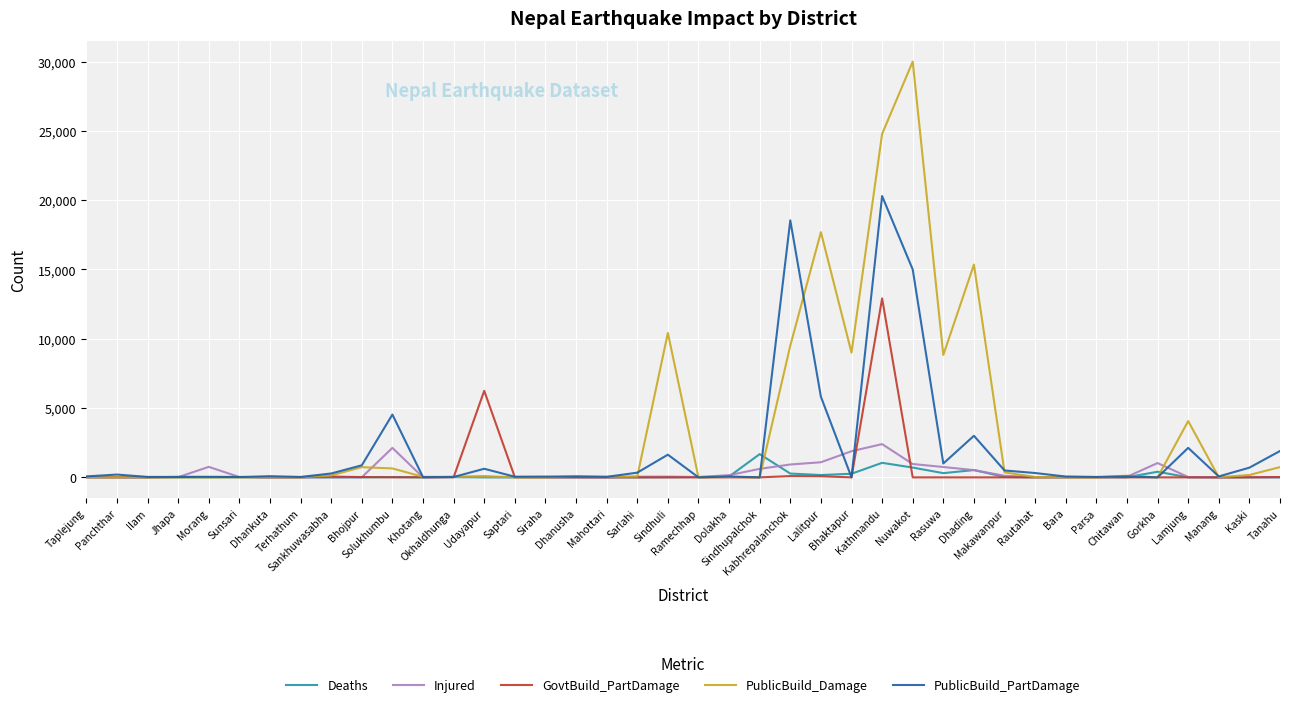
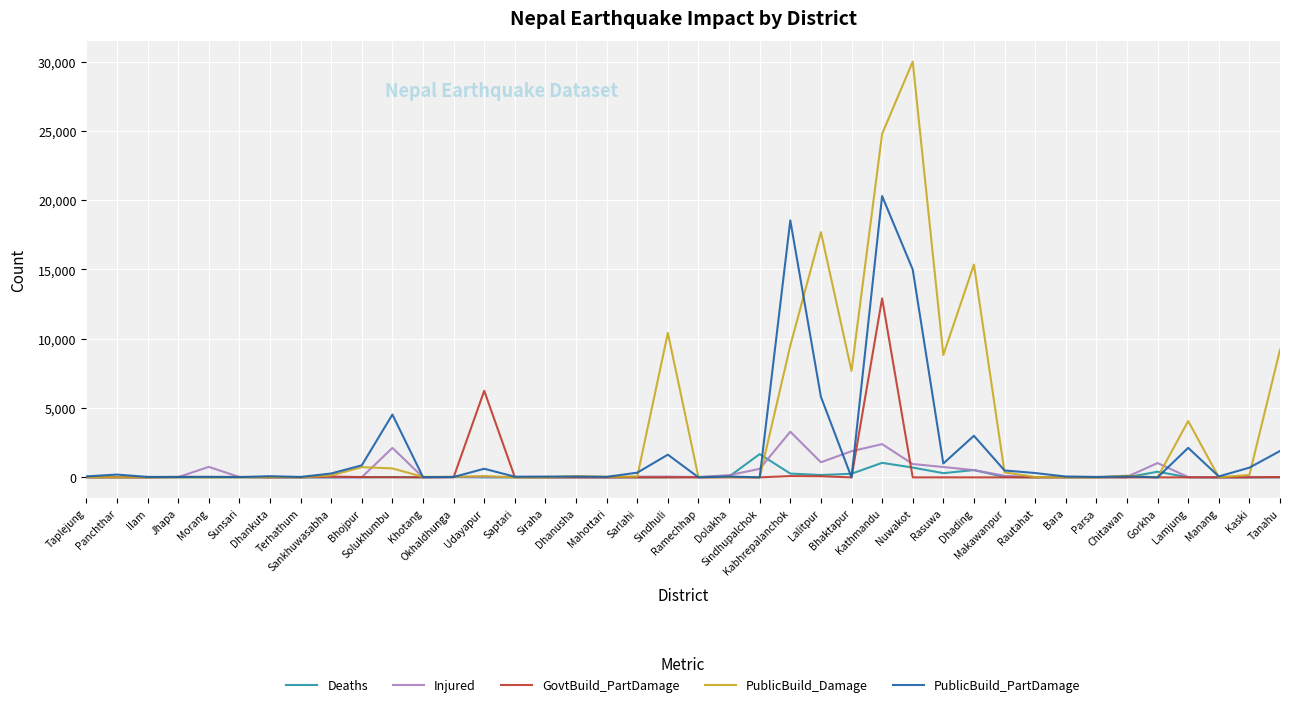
  {
    "Injured": {
      "Morang": "800",
      "Solukhumbu": "2,100",
      "Sindhupalchok": "600",
-     "Kabhrepalanchok": "900",
+     "Kabhrepalanchok": "3,300",
      "Lalitpur": "1,100",
      "Bhaktapur": "1,900",
      "Kathmandu": "2,400",
      "Nuwakot": "1,000",
      "Rasuwa": "700",
      "Gorkha": "1,000"
    },
    "GovtBuild_PartDamage": {
      "Udayapur": "6,200",
      "Kathmandu": "12,900",
      "Nuwakot": "0",
      "Rasuwa": "0",
      "Dhading": "0"
    },
    "PublicBuild_Damage": {
      "Solukhumbu": "600",
      "Sindhuli": "10,400",
      "Kabhrepalanchok": "9,500",
      "Lalitpur": "17,700",
-     "Bhaktapur": "9,000",
+     "Bhaktapur": "7,700",
      "Kathmandu": "24,800",
      "Nuwakot": "30,000",
      "Rasuwa": "8,800",
      "Dhading": "15,400",
      "Lamjung": "4,100",
-     "Tanahu": "700"
+     "Tanahu": "9,200"
    }
  }
